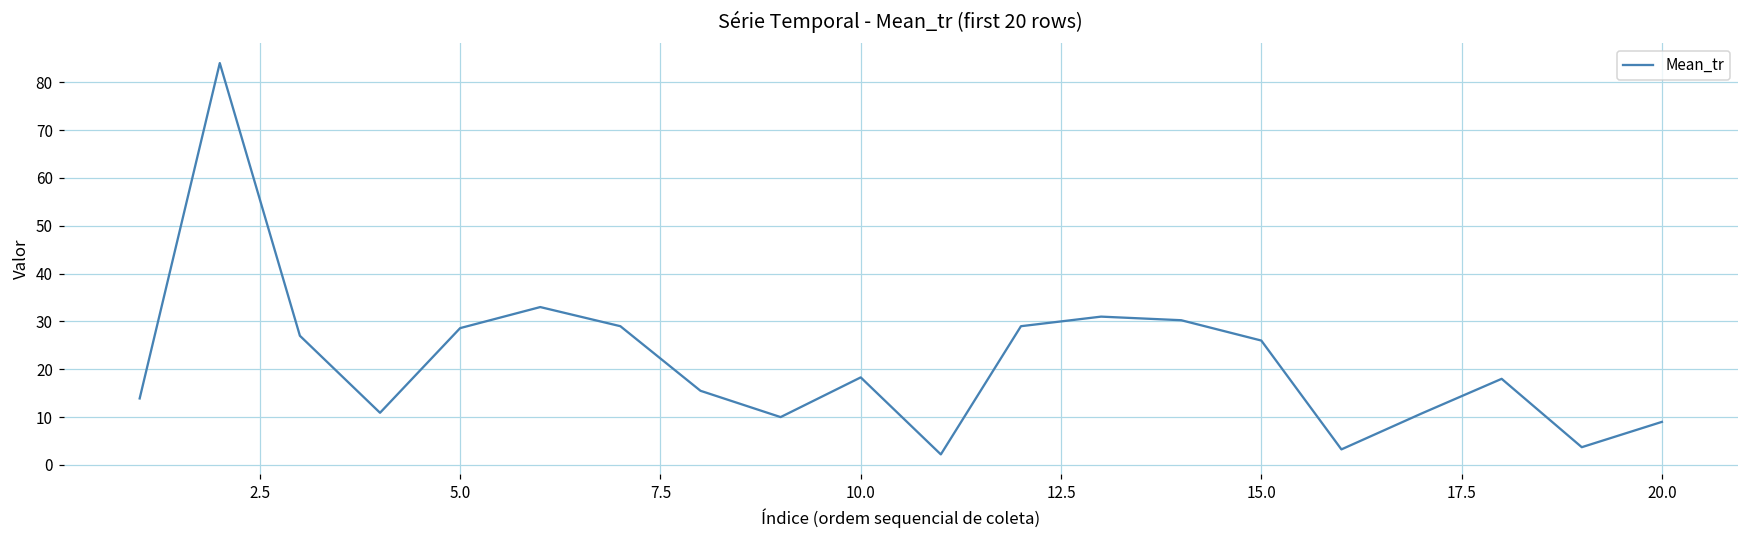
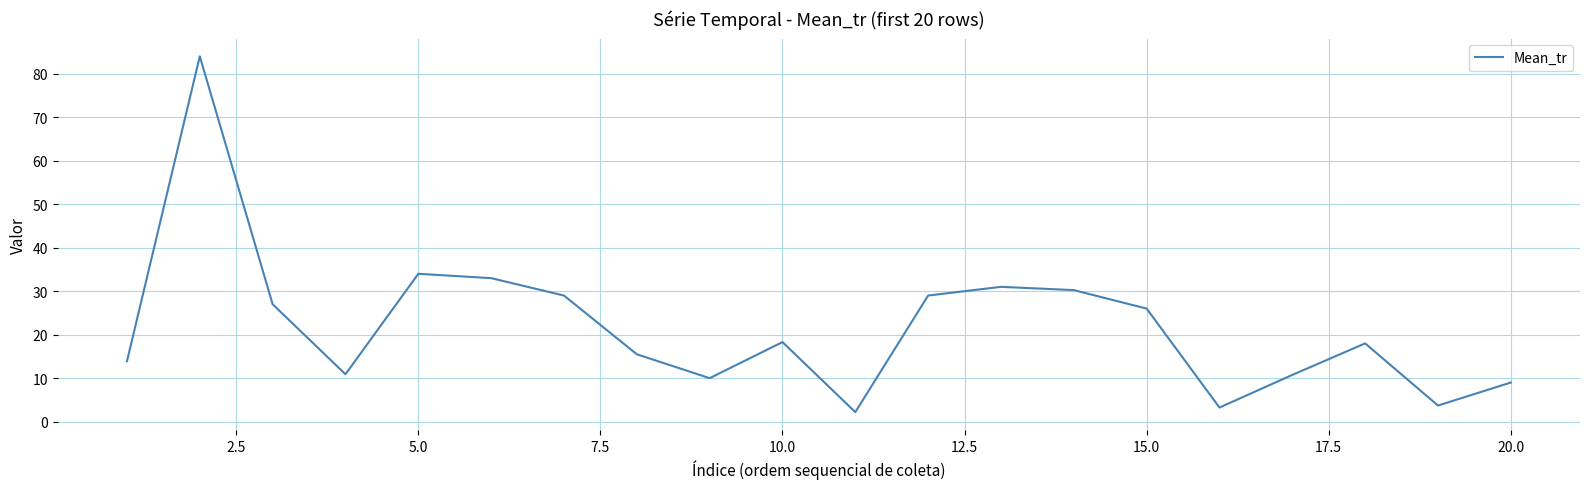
  {
-   "5.0": 29,
+   "5.0": 34,
    "10.0": 18,
    "15.0": 26,
    "20.0": 9
  }
